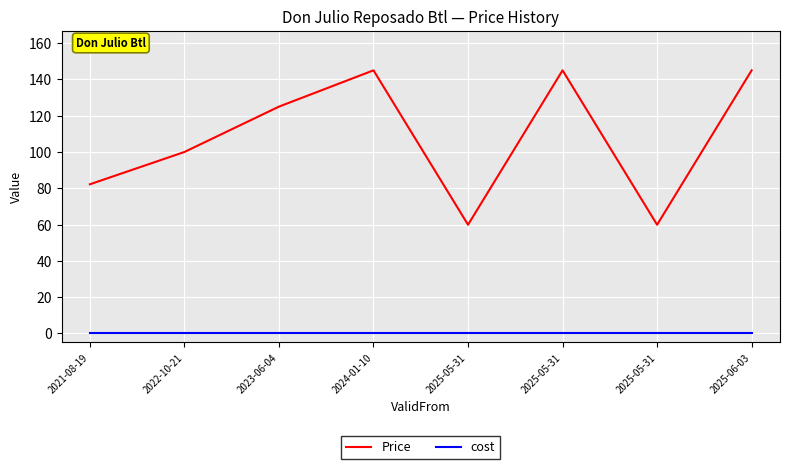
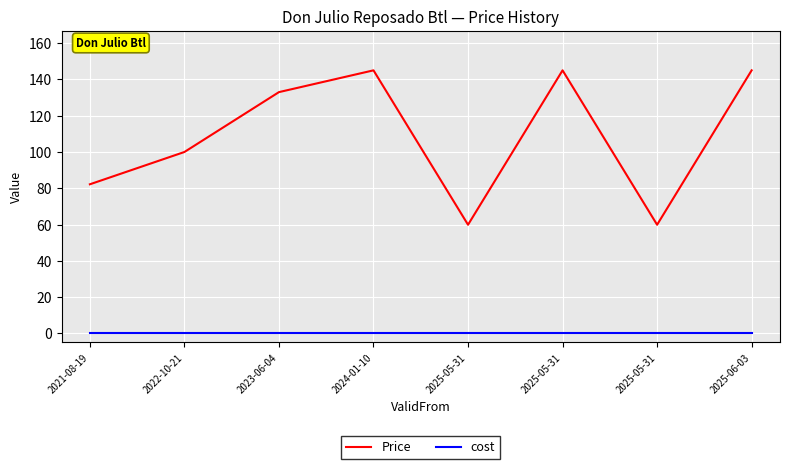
  {
    "Price": {
      "2021-08-19": 82,
      "2022-10-21": 100,
-     "2023-06-04": 125,
+     "2023-06-04": 133,
      "2024-01-10": 145,
      "2025-06-03": 145
    },
    "cost": {
      "2021-08-19": 0,
      "2022-10-21": 0,
      "2023-06-04": 0,
      "2024-01-10": 0,
      "2025-06-03": 0
    }
  }
